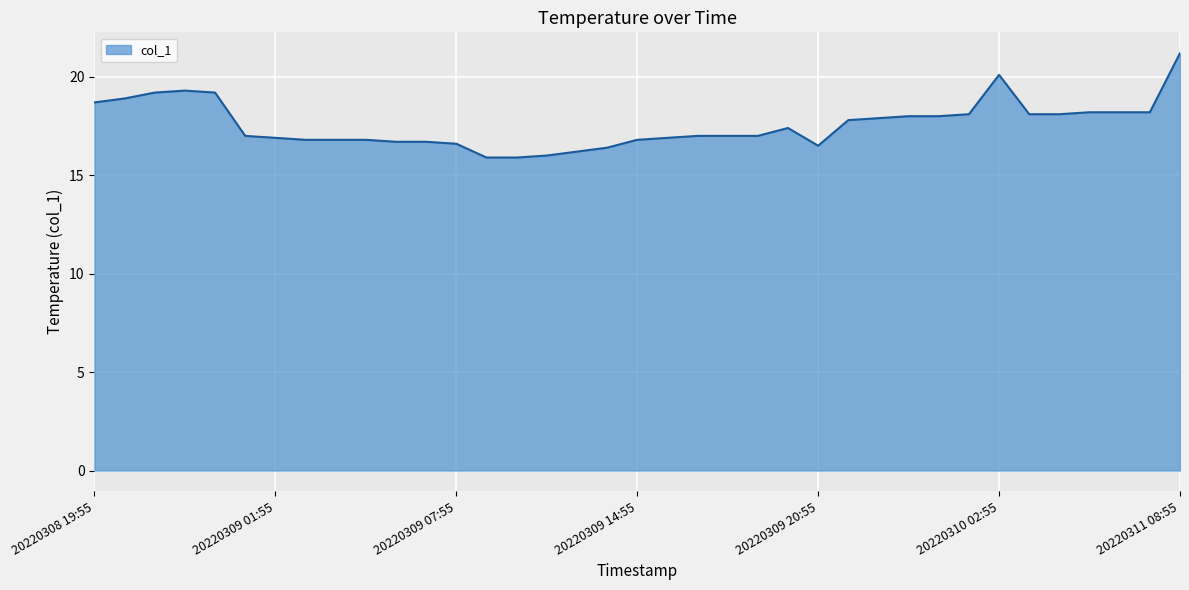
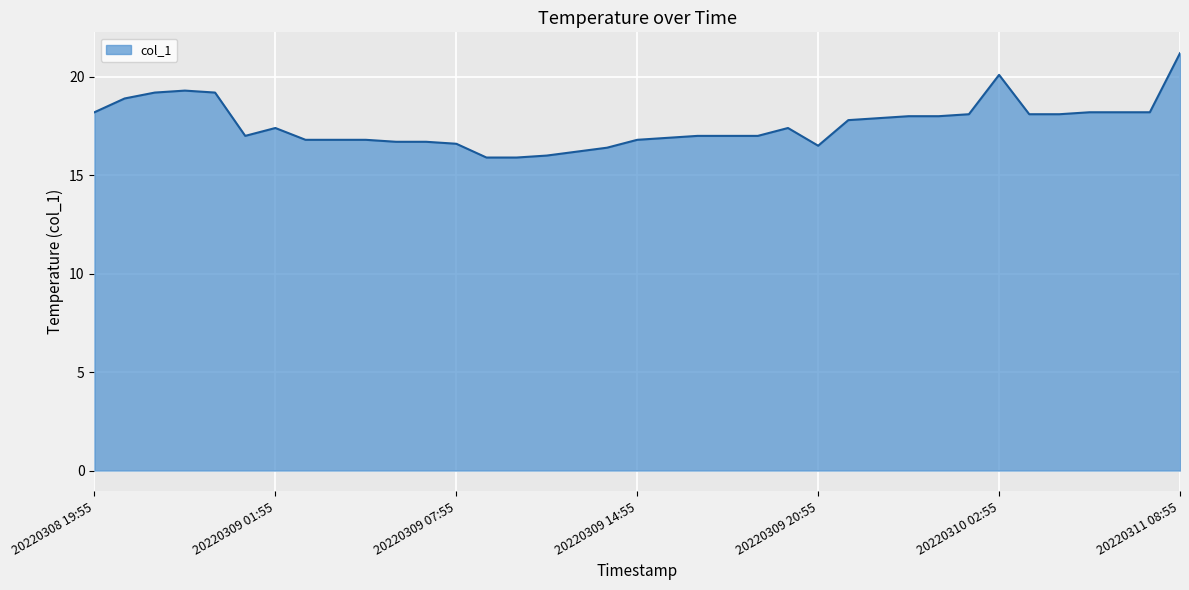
  {
-   "20220308 19:55": 18.7,
-   "20220309 01:55": 16.9,
+   "20220308 19:55": 18.2,
+   "20220309 01:55": 17.4,
    "20220309 07:55": 16.6,
    "20220309 14:55": 16.8,
    "20220309 20:55": 16.5,
    "20220310 02:55": 20.1,
    "20220311 08:55": 21.2
  }
